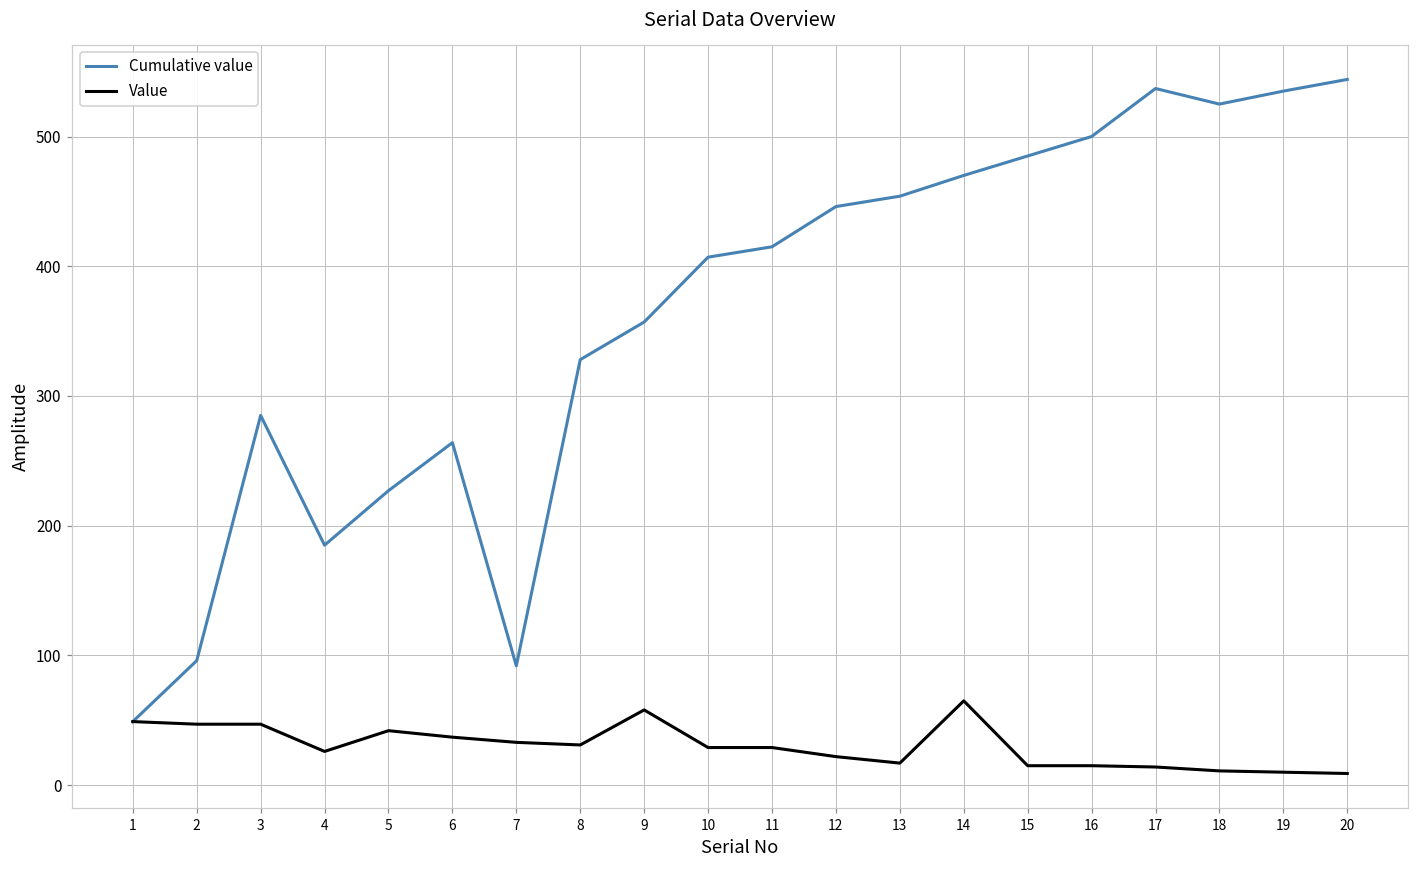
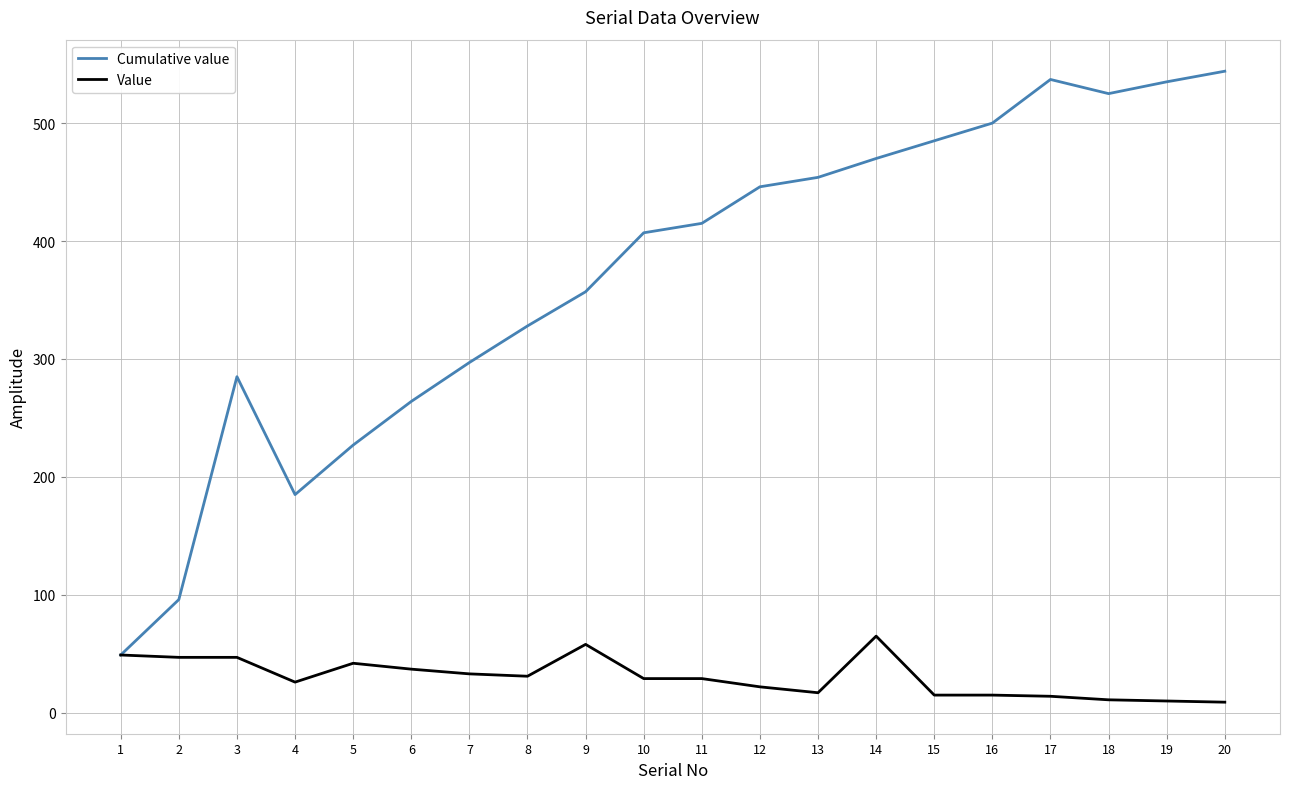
  {
    "Cumulative value": {
      "2": 96,
      "3": 285,
      "4": 185,
      "5": 227,
      "6": 264,
-     "7": 92,
+     "7": 297,
      "8": 328,
      "9": 357,
      "10": 407,
      "11": 415,
      "12": 446,
      "13": 454,
      "14": 470,
      "15": 485,
      "16": 500,
      "17": 537,
      "18": 525,
      "19": 535,
      "20": 544
    },
    "Value": {
      "2": 47,
      "3": 47,
      "4": 26,
      "5": 42,
      "6": 37,
      "7": 33,
      "8": 31,
      "9": 58,
      "10": 29,
      "11": 29,
      "12": 22,
      "13": 17,
      "14": 65,
      "15": 15,
      "16": 15,
      "17": 14,
      "18": 11,
      "19": 10,
      "20": 9
    }
  }
